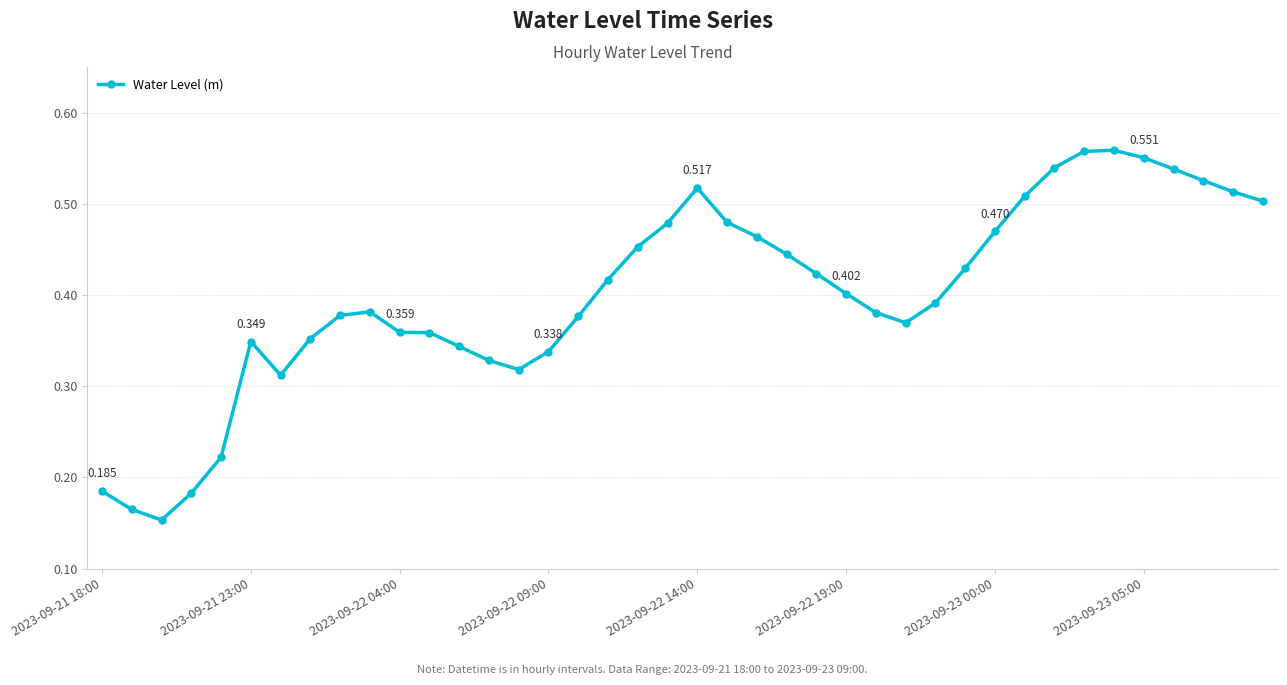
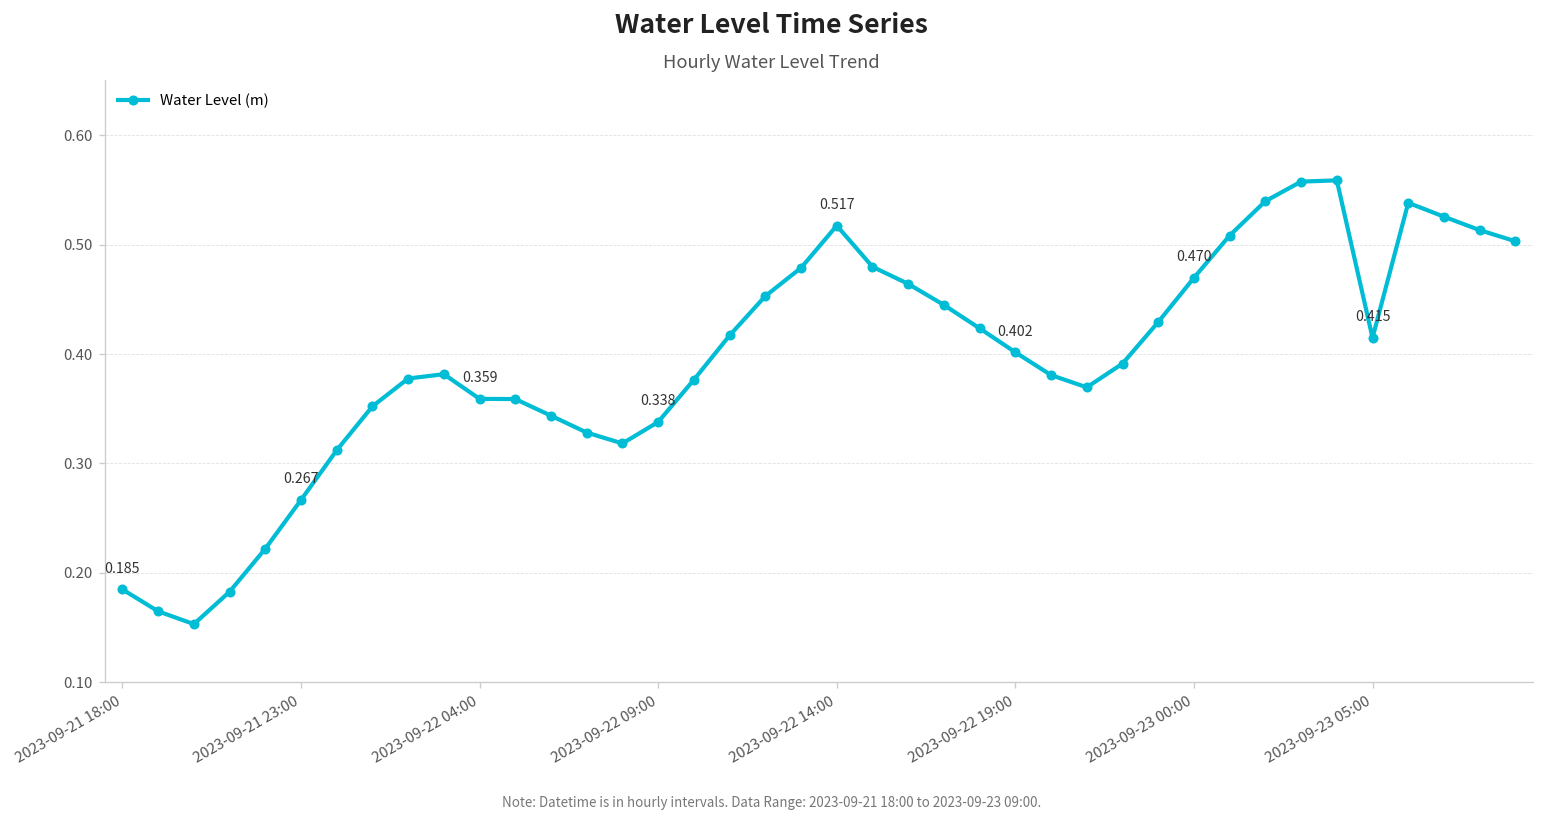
  {
    "2023-09-21 18:00": 0.185,
-   "2023-09-21 23:00": 0.349,
+   "2023-09-21 23:00": 0.267,
    "2023-09-22 04:00": 0.359,
    "2023-09-22 09:00": 0.338,
    "2023-09-22 14:00": 0.517,
    "2023-09-22 19:00": 0.402,
    "2023-09-23 00:00": 0.470,
-   "2023-09-23 05:00": 0.551
+   "2023-09-23 05:00": 0.415
  }
